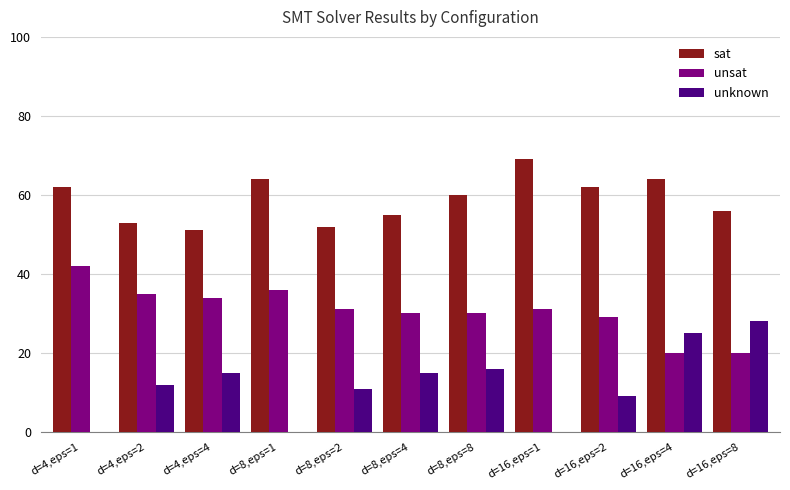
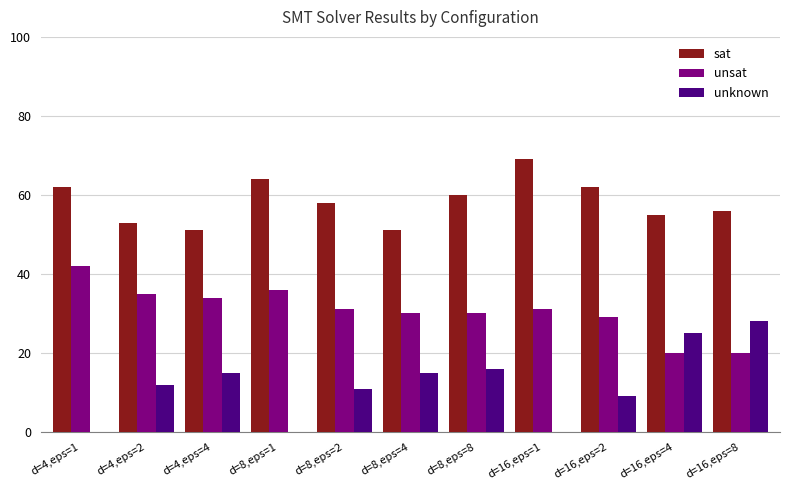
  {
    "sat": {
      "d=4,eps=1": 62,
      "d=4,eps=2": 53,
      "d=4,eps=4": 51,
      "d=8,eps=1": 64,
-     "d=8,eps=2": 52,
-     "d=8,eps=4": 55,
+     "d=8,eps=2": 58,
+     "d=8,eps=4": 51,
      "d=8,eps=8": 60,
      "d=16,eps=1": 69,
      "d=16,eps=2": 62,
-     "d=16,eps=4": 64,
+     "d=16,eps=4": 55,
      "d=16,eps=8": 56
    }
  }
